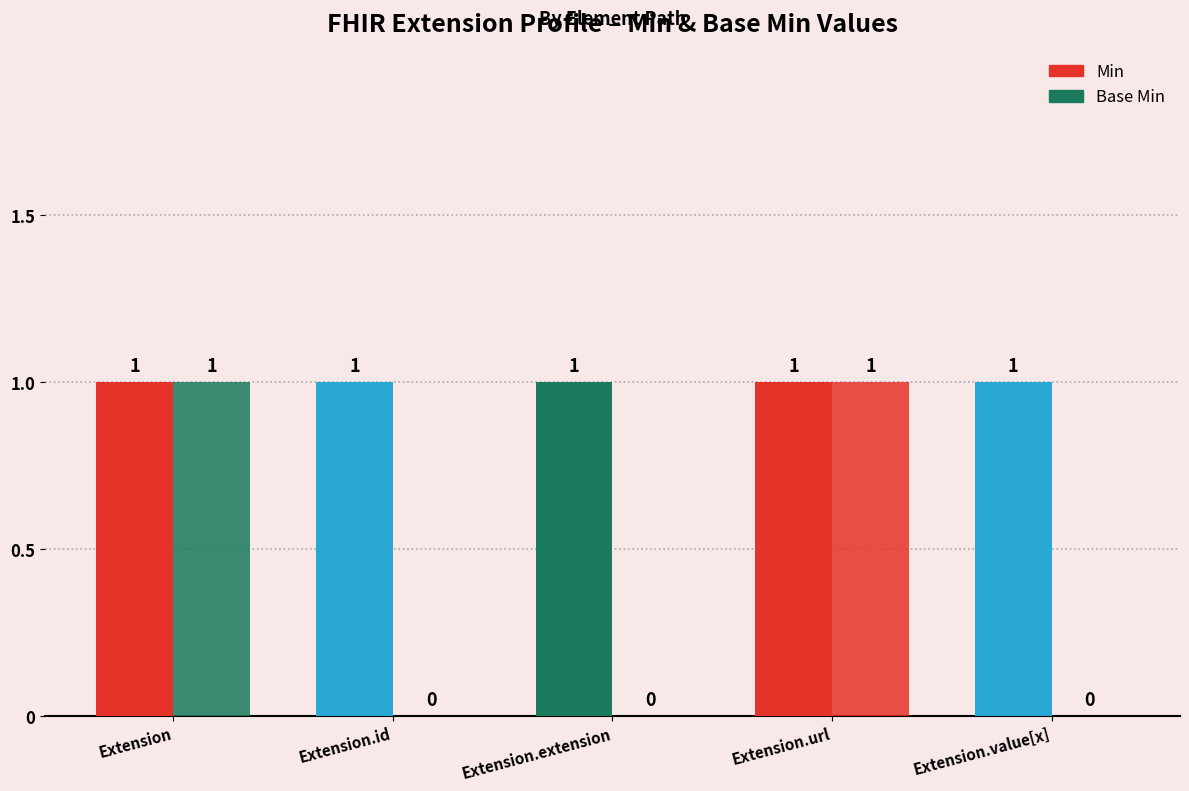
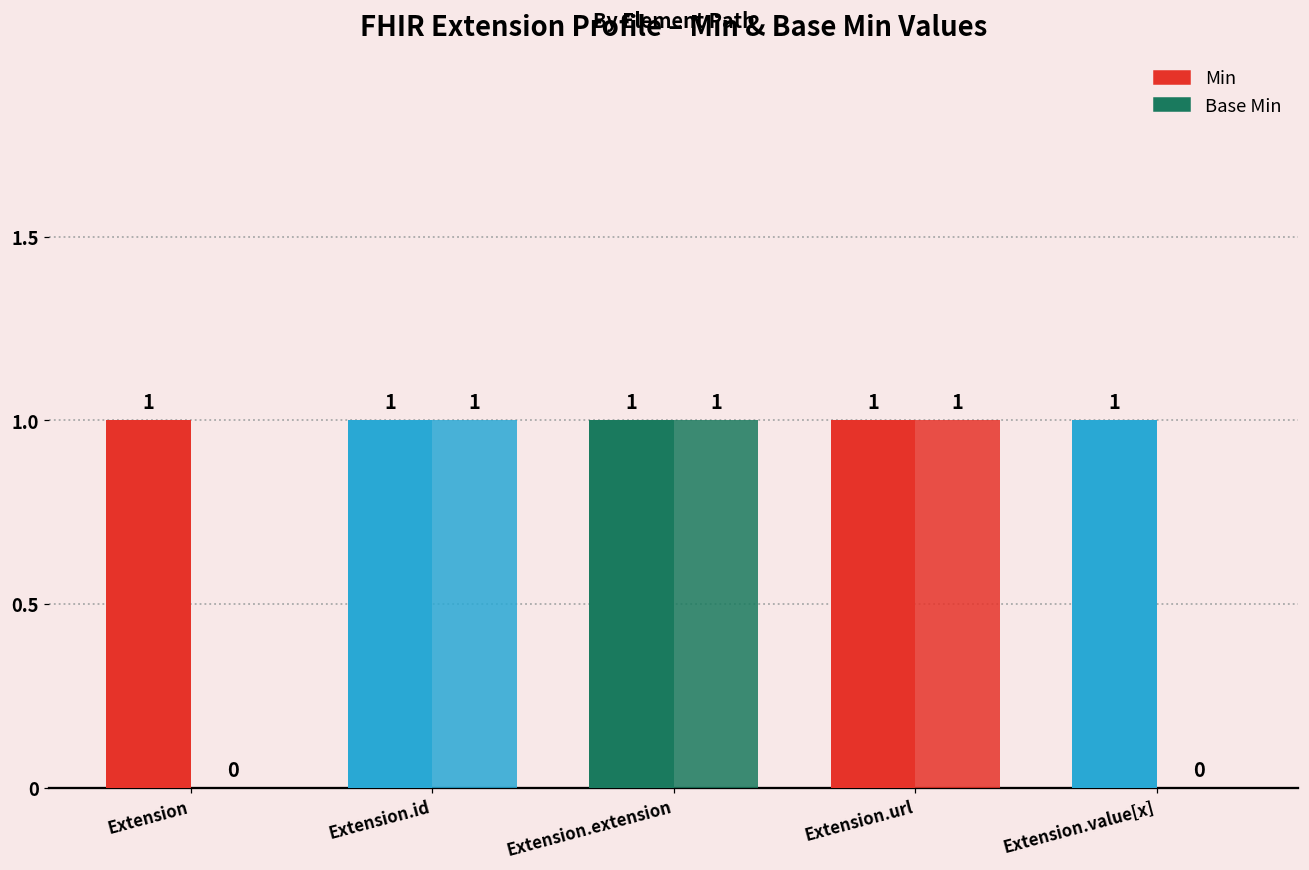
  {
    "Min": {
      "Extension": 1,
      "Extension.id": 1,
      "Extension.extension": 1,
      "Extension.url": 1,
      "Extension.value[x]": 1
    },
    "Base Min": {
-     "Extension": 1,
-     "Extension.id": 0,
-     "Extension.extension": 0,
+     "Extension": 0,
+     "Extension.id": 1,
+     "Extension.extension": 1,
      "Extension.url": 1,
      "Extension.value[x]": 0
    }
  }
